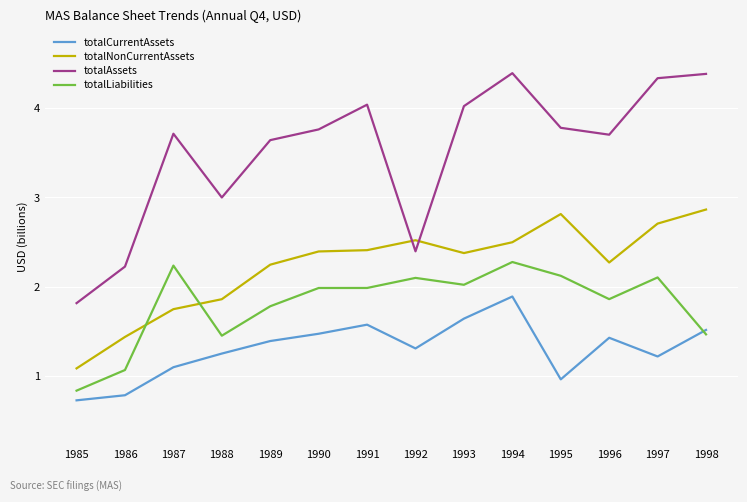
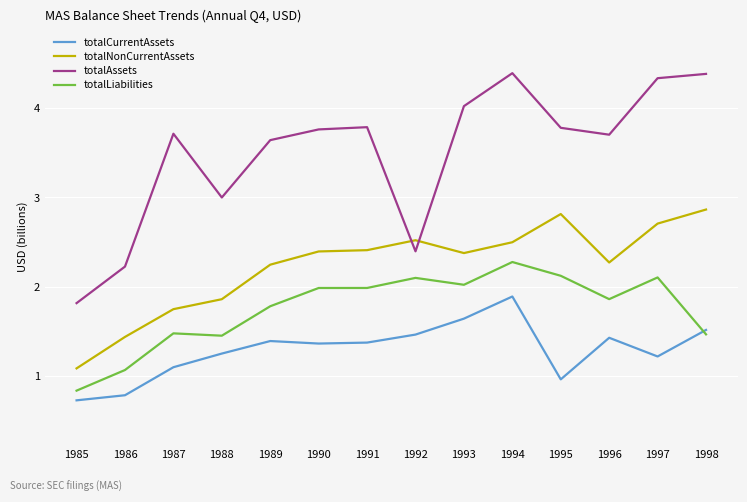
  {
    "totalCurrentAssets": {
      "1985": 0.7,
      "1986": 0.8,
      "1987": 1.1,
      "1988": 1.3,
      "1989": 1.4,
-     "1990": 1.5,
-     "1991": 1.6,
-     "1992": 1.3,
+     "1990": 1.4,
+     "1991": 1.4,
+     "1992": 1.5,
      "1993": 1.6,
      "1994": 1.9,
      "1995": 1.0,
      "1996": 1.4,
      "1997": 1.2,
      "1998": 1.5
    },
    "totalNonCurrentAssets": {
      "1985": 1.1,
      "1986": 1.4,
      "1987": 1.7,
      "1988": 1.9,
      "1989": 2.2,
      "1990": 2.4,
      "1991": 2.4,
      "1992": 2.5,
      "1993": 2.4,
      "1994": 2.5,
      "1995": 2.8,
      "1996": 2.3,
      "1997": 2.7,
      "1998": 2.9
    },
    "totalAssets": {
      "1985": 1.8,
      "1986": 2.2,
      "1987": 3.7,
      "1988": 3.0,
      "1989": 3.6,
      "1990": 3.8,
-     "1991": 4.0,
+     "1991": 3.8,
      "1992": 2.4,
      "1993": 4.0,
      "1994": 4.4,
      "1995": 3.8,
      "1996": 3.7,
      "1997": 4.3,
      "1998": 4.4
    },
    "totalLiabilities": {
      "1985": 0.8,
      "1986": 1.1,
-     "1987": 2.2,
+     "1987": 1.5,
      "1988": 1.5,
      "1989": 1.8,
      "1990": 2.0,
      "1991": 2.0,
      "1992": 2.1,
      "1993": 2.0,
      "1994": 2.3,
      "1995": 2.1,
      "1996": 1.9,
      "1997": 2.1,
      "1998": 1.5
    }
  }
